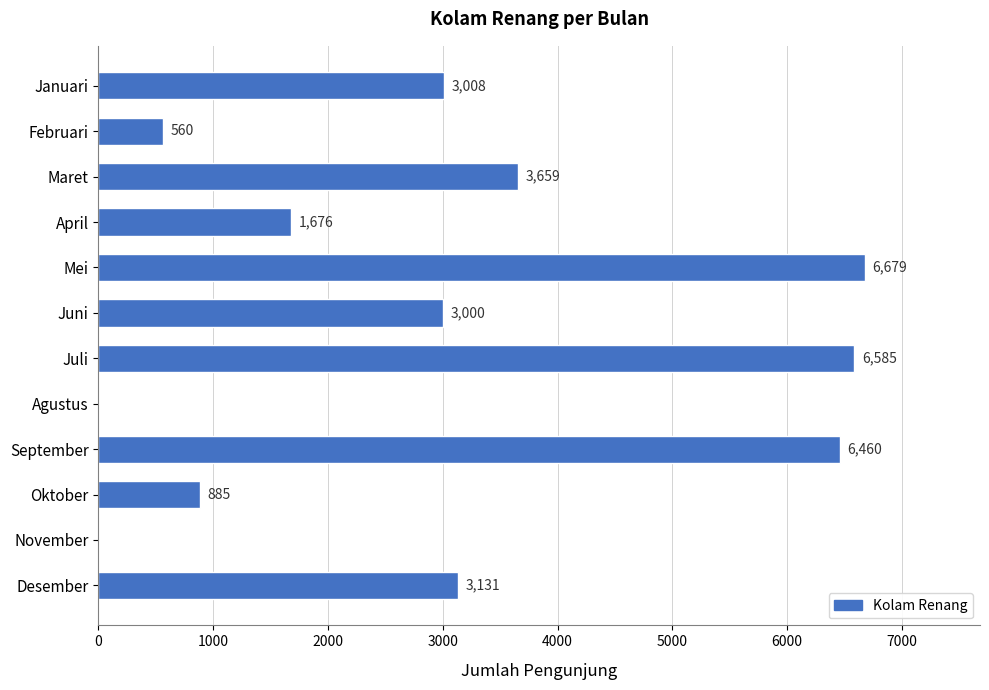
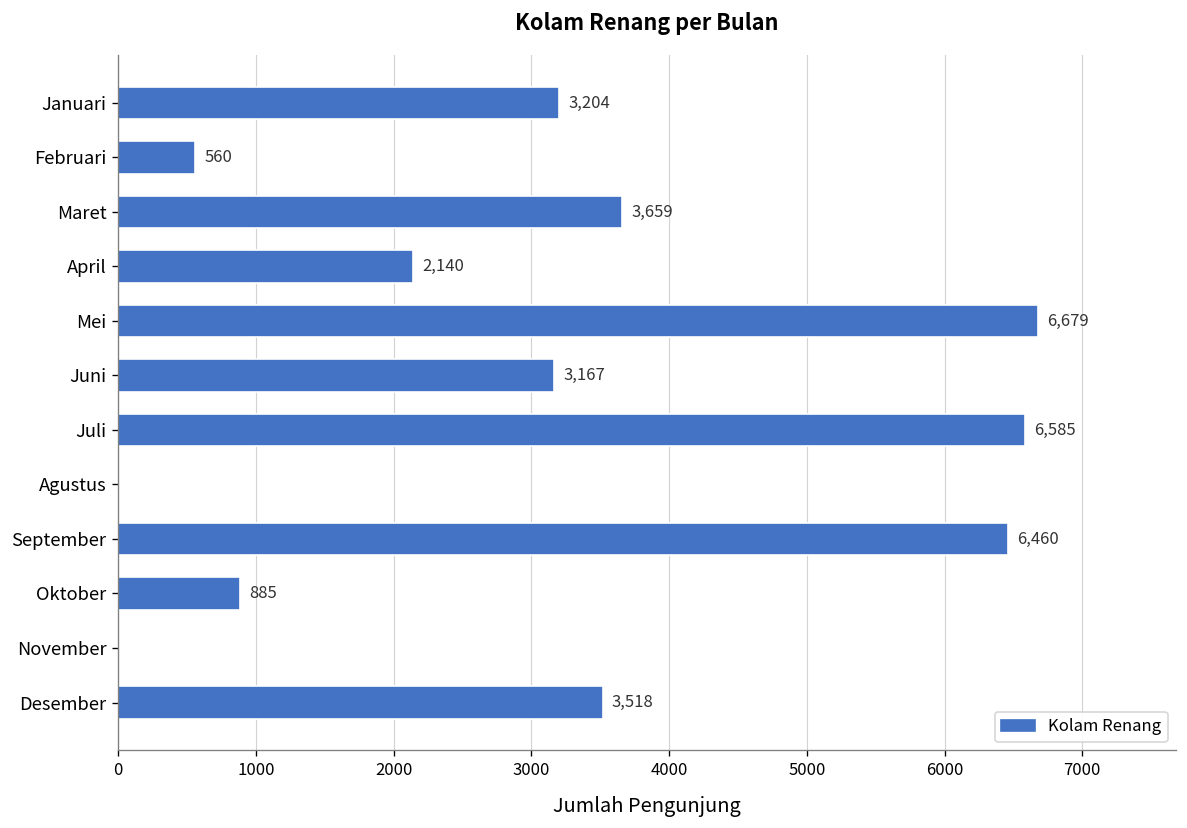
  {
-   "Januari": "3,008",
+   "Januari": "3,204",
    "Februari": "560",
    "Maret": "3,659",
-   "April": "1,676",
+   "April": "2,140",
    "Mei": "6,679",
-   "Juni": "3,000",
+   "Juni": "3,167",
    "Juli": "6,585",
    "September": "6,460",
    "Oktober": "885",
-   "Desember": "3,131"
+   "Desember": "3,518"
  }
